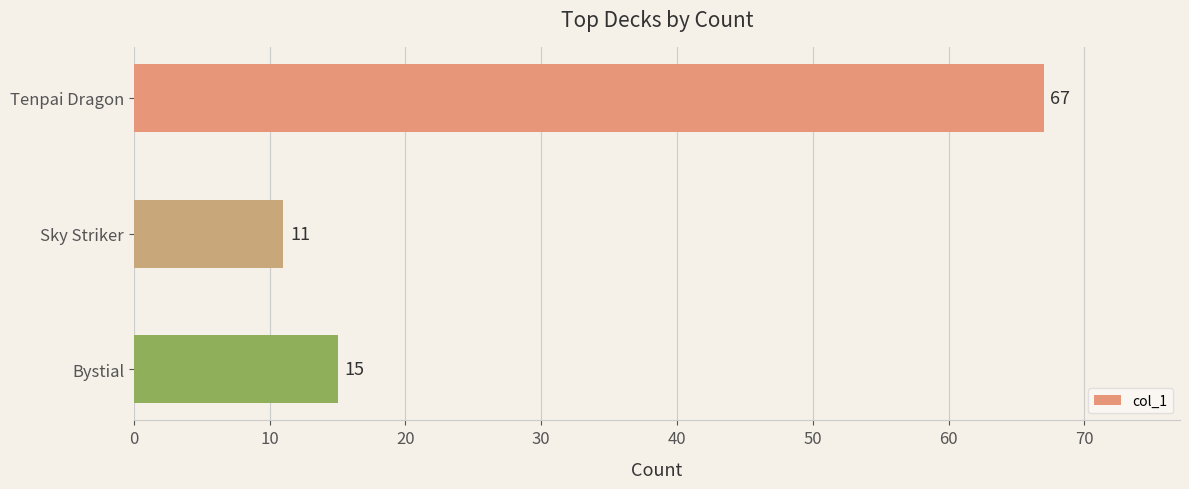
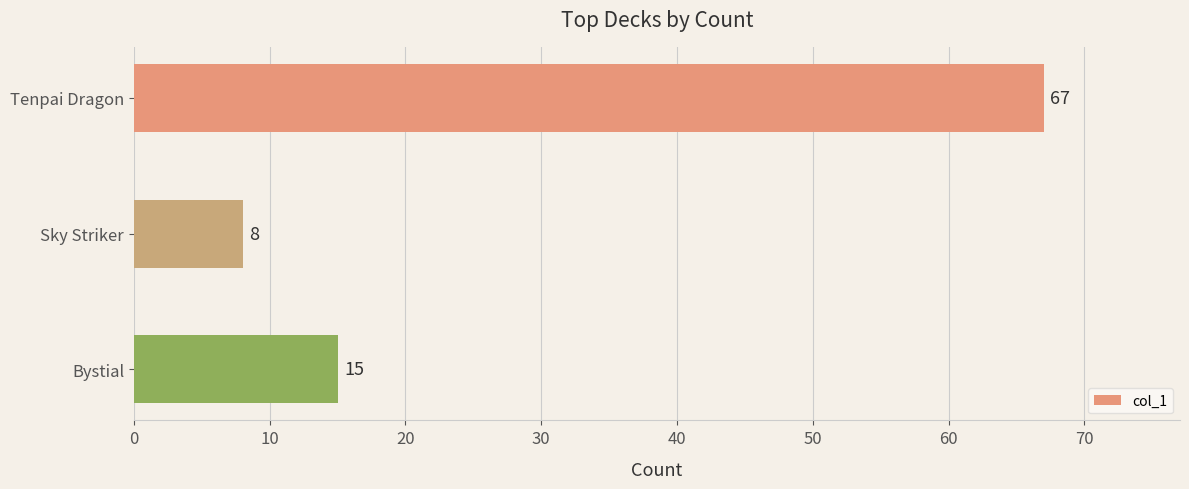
  {
    "Tenpai Dragon": 67,
-   "Sky Striker": 11,
+   "Sky Striker": 8,
    "Bystial": 15
  }
